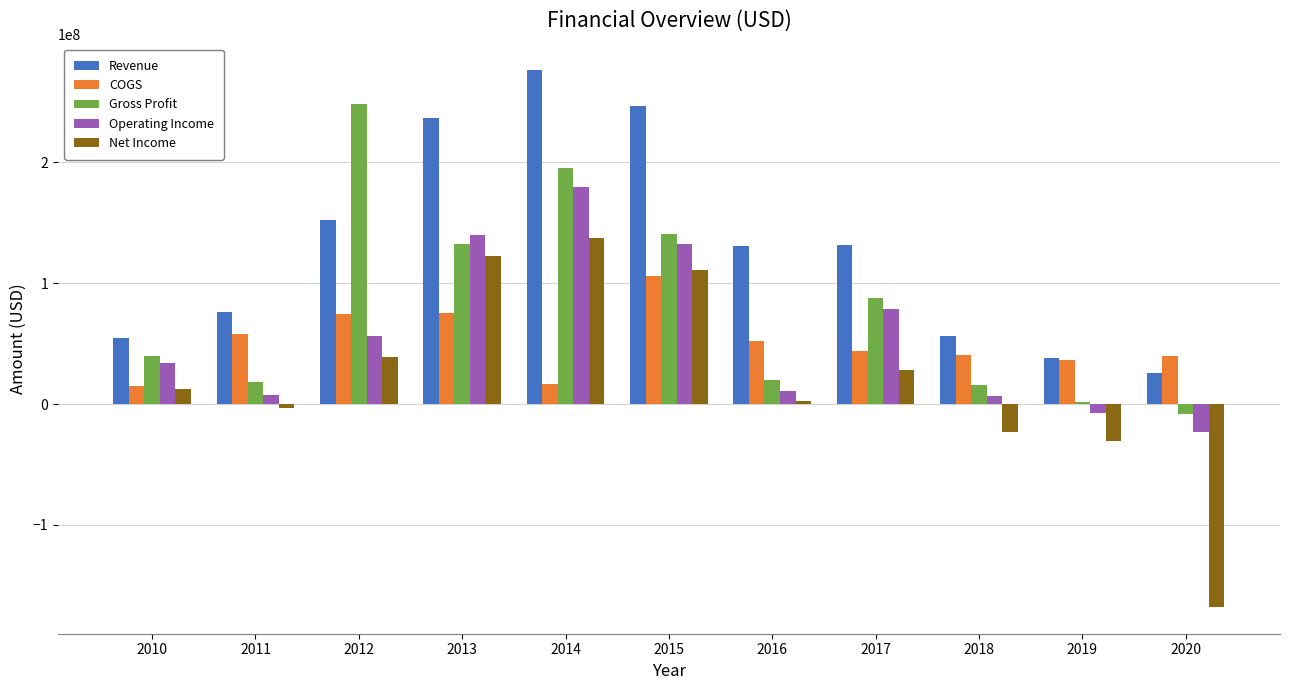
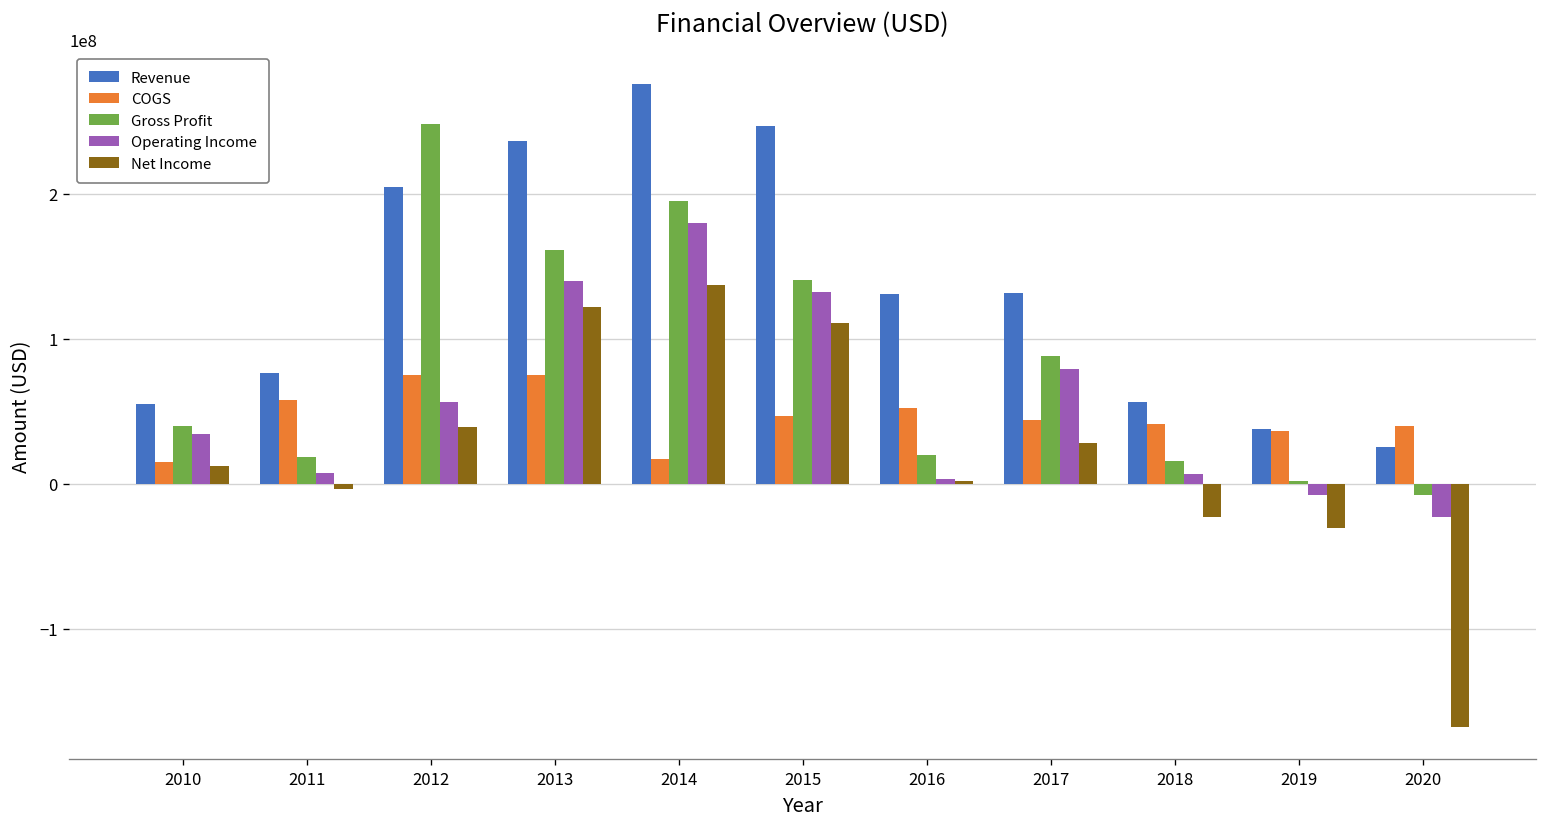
  {
    "Revenue": {
      "2010": 55000000,
      "2011": 76000000,
-     "2012": 152000000,
+     "2012": 205000000,
      "2013": 237000000,
      "2014": 276000000,
      "2015": 247000000,
      "2016": 131000000,
      "2017": 132000000,
      "2018": 57000000,
      "2019": 38000000,
      "2020": 26000000
    },
    "COGS": {
      "2010": 15000000,
      "2011": 58000000,
      "2012": 75000000,
      "2013": 75000000,
      "2014": 17000000,
-     "2015": 106000000,
+     "2015": 47000000,
      "2016": 52000000,
      "2017": 44000000,
      "2018": 41000000,
      "2019": 36000000,
      "2020": 40000000
    },
    "Gross Profit": {
      "2010": 40000000,
      "2011": 19000000,
      "2012": 248000000,
-     "2013": 132000000,
+     "2013": 161000000,
      "2014": 195000000,
      "2015": 141000000,
      "2016": 20000000,
      "2017": 88000000,
      "2018": 15000000,
      "2020": -8000000
    },
    "Operating Income": {
      "2010": 34000000,
      "2011": 8000000,
      "2012": 56000000,
      "2013": 140000000,
      "2014": 180000000,
      "2015": 132000000,
-     "2016": 11000000,
+     "2016": 4000000,
      "2017": 79000000,
      "2018": 7000000,
      "2019": -7000000,
      "2020": -23000000
    },
    "Net Income": {
      "2010": 12000000,
      "2011": -4000000,
      "2012": 39000000,
      "2013": 122000000,
      "2014": 137000000,
      "2015": 111000000,
      "2016": 2000000,
      "2017": 28000000,
      "2018": -23000000,
      "2019": -31000000,
      "2020": -168000000
    }
  }
